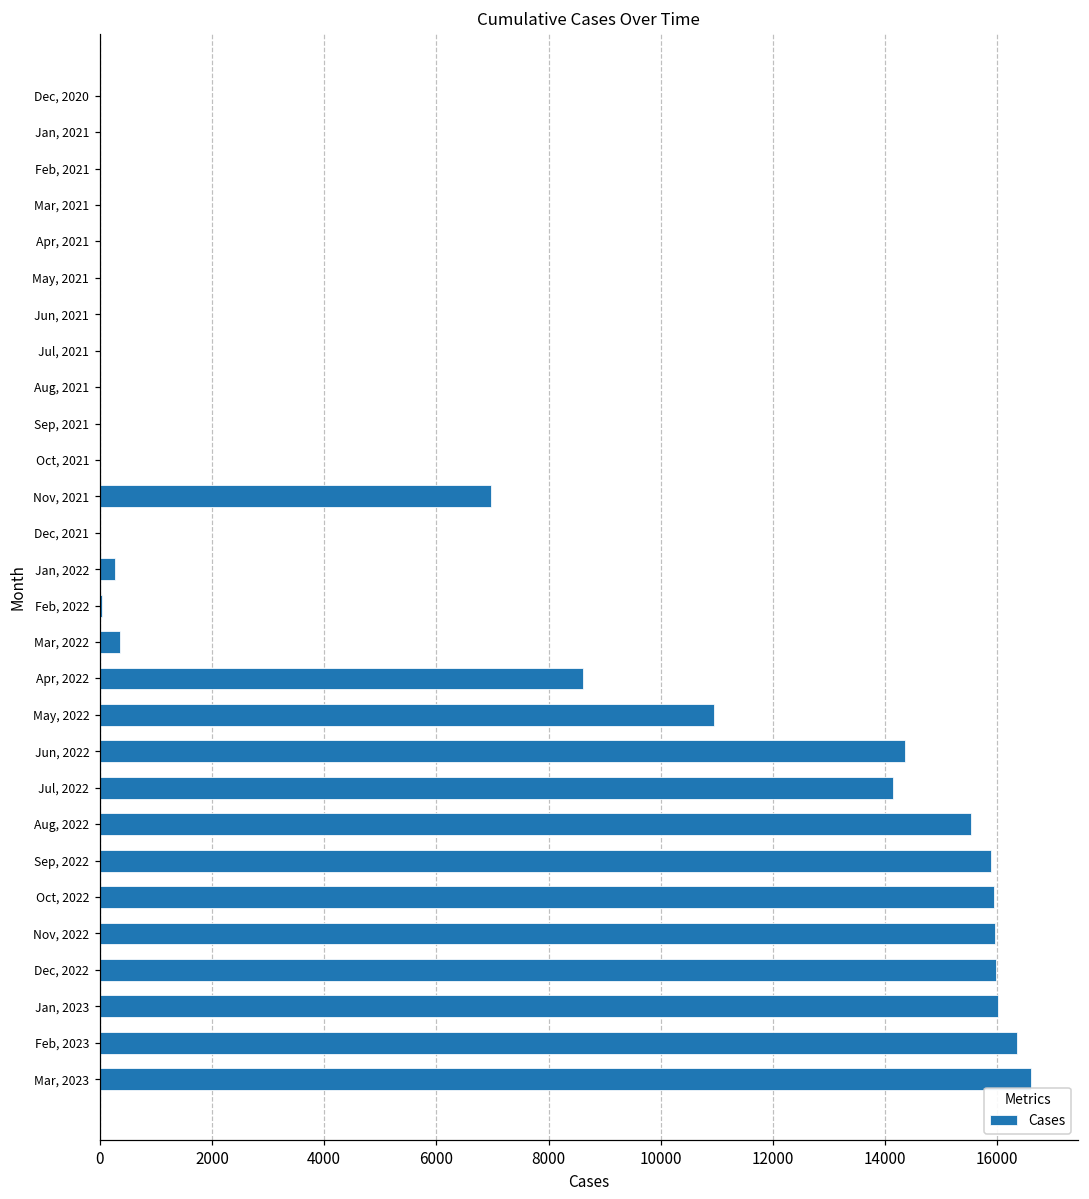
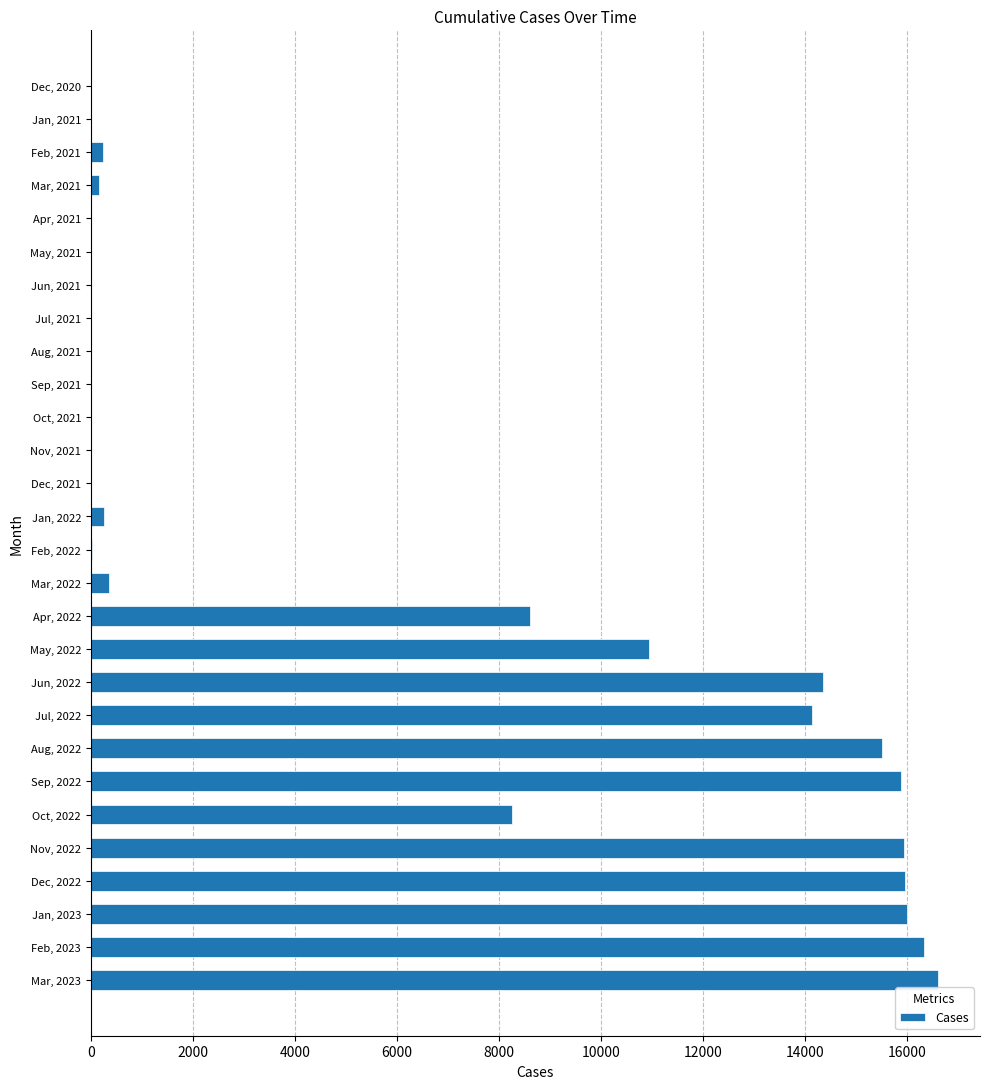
  {
-   "Feb, 2021": 0,
-   "Mar, 2021": 0,
-   "Nov, 2021": 7000,
+   "Feb, 2021": 200,
+   "Mar, 2021": 200,
+   "Nov, 2021": 0,
    "Jan, 2022": 300,
    "Mar, 2022": 400,
    "Apr, 2022": 8600,
    "May, 2022": 10900,
    "Jun, 2022": 14400,
    "Jul, 2022": 14100,
    "Aug, 2022": 15500,
    "Sep, 2022": 15900,
-   "Oct, 2022": 15900,
+   "Oct, 2022": 8300,
    "Nov, 2022": 16000,
    "Dec, 2022": 16000,
    "Jan, 2023": 16000,
    "Feb, 2023": 16300,
    "Mar, 2023": 16600
  }
